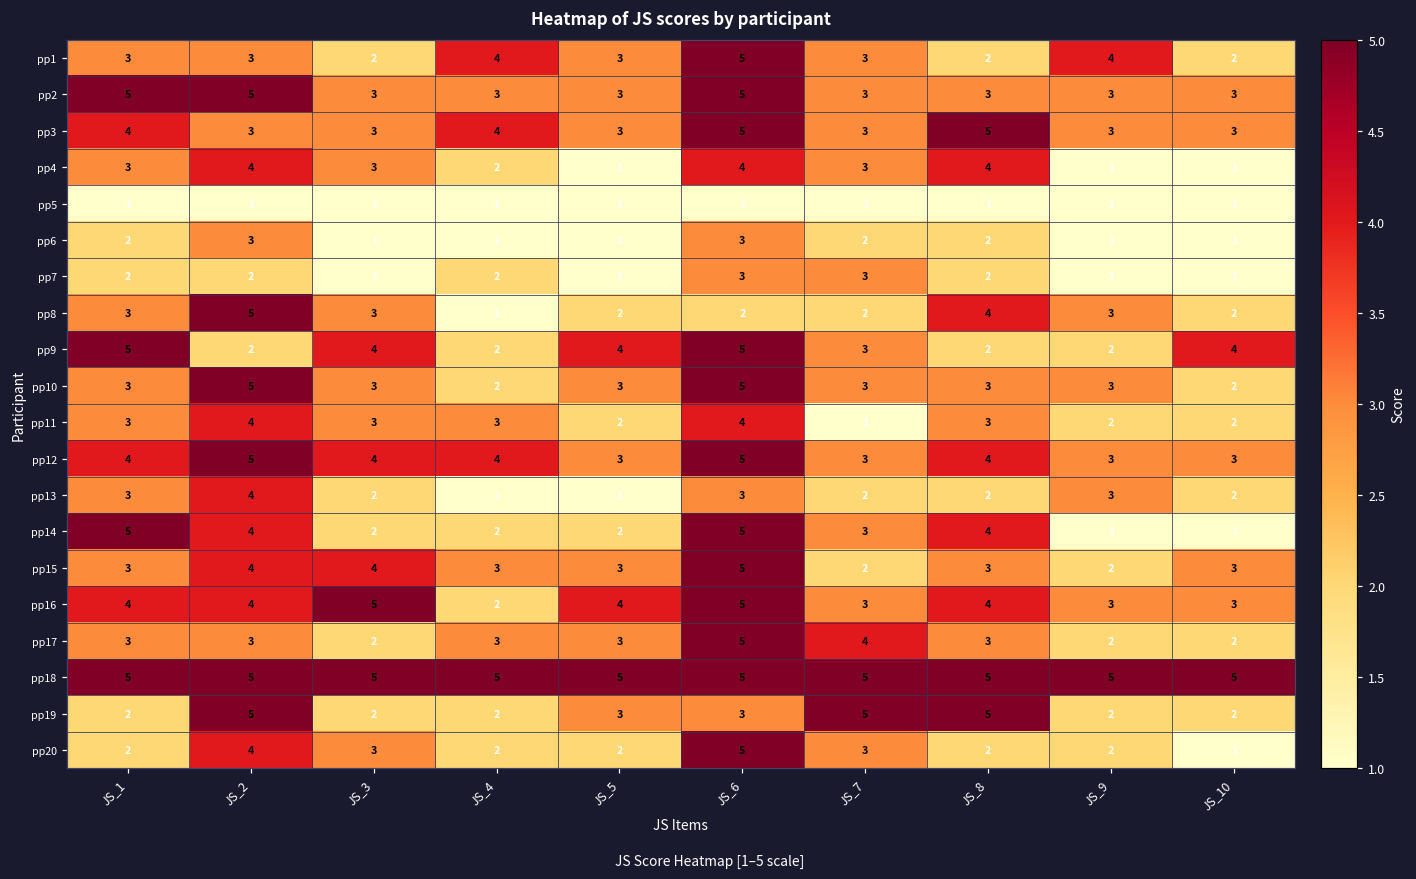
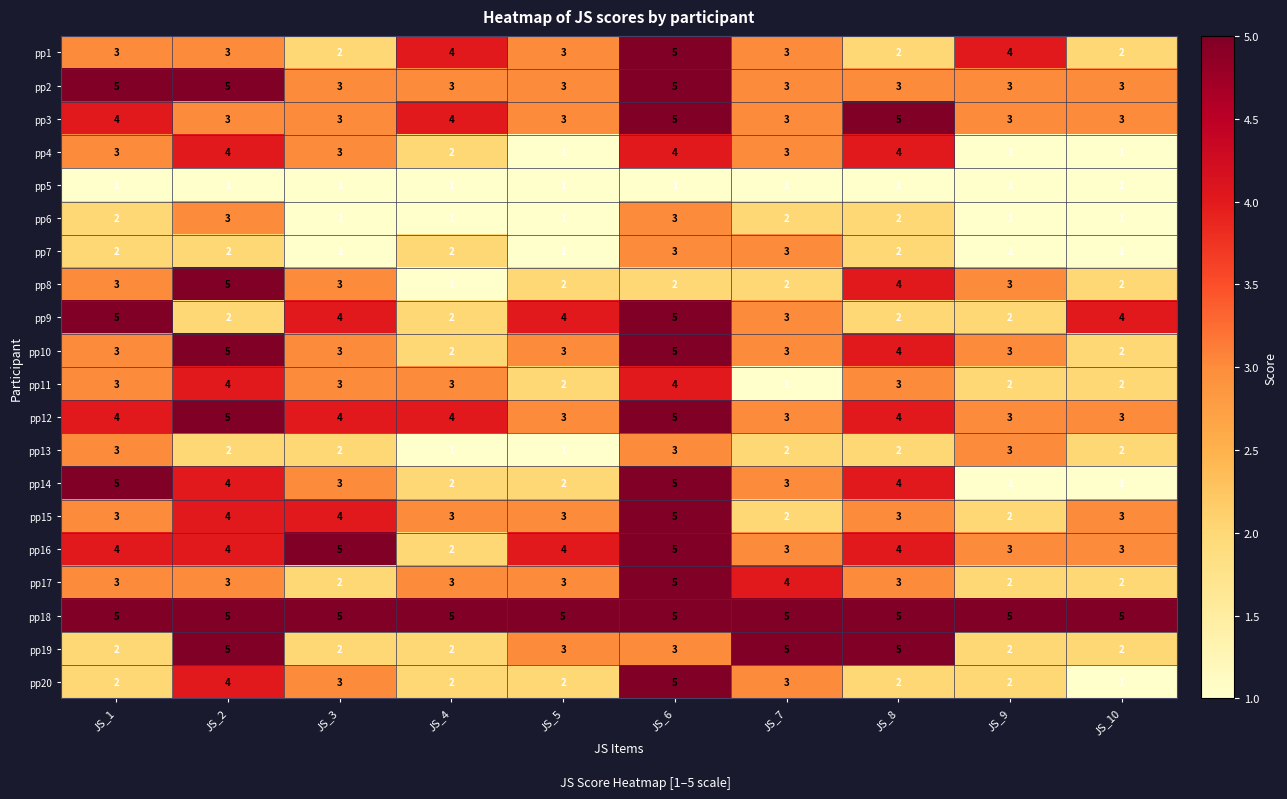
  {
    "pp1": {
      "JS_1": 3,
      "JS_2": 3,
      "JS_3": 2,
      "JS_4": 4,
      "JS_5": 3,
      "JS_6": 5,
      "JS_7": 3,
      "JS_8": 2,
      "JS_9": 4,
      "JS_10": 2
    },
    "pp2": {
      "JS_1": 5,
      "JS_2": 5,
      "JS_3": 3,
      "JS_4": 3,
      "JS_5": 3,
      "JS_6": 5,
      "JS_7": 3,
      "JS_8": 3,
      "JS_9": 3,
      "JS_10": 3
    },
    "pp3": {
      "JS_1": 4,
      "JS_2": 3,
      "JS_3": 3,
      "JS_4": 4,
      "JS_5": 3,
      "JS_6": 5,
      "JS_7": 3,
      "JS_8": 5,
      "JS_9": 3,
      "JS_10": 3
    },
    "pp4": {
      "JS_1": 3,
      "JS_2": 4,
      "JS_3": 3,
      "JS_4": 2,
      "JS_5": 1,
      "JS_6": 4,
      "JS_7": 3,
      "JS_8": 4,
      "JS_9": 1,
      "JS_10": 1
    },
    "pp5": {
      "JS_1": 1,
      "JS_2": 1,
      "JS_3": 1,
      "JS_4": 1,
      "JS_5": 1,
      "JS_6": 1,
      "JS_7": 1,
      "JS_8": 1,
      "JS_9": 1,
      "JS_10": 1
    },
    "pp6": {
      "JS_1": 2,
      "JS_2": 3,
      "JS_3": 1,
      "JS_4": 1,
      "JS_5": 1,
      "JS_6": 3,
      "JS_7": 2,
      "JS_8": 2,
      "JS_9": 1,
      "JS_10": 1
    },
    "pp7": {
      "JS_1": 2,
      "JS_2": 2,
      "JS_3": 1,
      "JS_4": 2,
      "JS_5": 1,
      "JS_6": 3,
      "JS_7": 3,
      "JS_8": 2,
      "JS_9": 1,
      "JS_10": 1
    },
    "pp8": {
      "JS_1": 3,
      "JS_2": 5,
      "JS_3": 3,
      "JS_4": 1,
      "JS_5": 2,
      "JS_6": 2,
      "JS_7": 2,
      "JS_8": 4,
      "JS_9": 3,
      "JS_10": 2
    },
    "pp9": {
      "JS_1": 5,
      "JS_2": 2,
      "JS_3": 4,
      "JS_4": 2,
      "JS_5": 4,
      "JS_6": 5,
      "JS_7": 3,
      "JS_8": 2,
      "JS_9": 2,
      "JS_10": 4
    },
    "pp10": {
      "JS_1": 3,
      "JS_2": 5,
      "JS_3": 3,
      "JS_4": 2,
      "JS_5": 3,
      "JS_6": 5,
      "JS_7": 3,
-     "JS_8": 3,
+     "JS_8": 4,
      "JS_9": 3,
      "JS_10": 2
    },
    "pp11": {
      "JS_1": 3,
      "JS_2": 4,
      "JS_3": 3,
      "JS_4": 3,
      "JS_5": 2,
      "JS_6": 4,
      "JS_7": 1,
      "JS_8": 3,
      "JS_9": 2,
      "JS_10": 2
    },
    "pp12": {
      "JS_1": 4,
      "JS_2": 5,
      "JS_3": 4,
      "JS_4": 4,
      "JS_5": 3,
      "JS_6": 5,
      "JS_7": 3,
      "JS_8": 4,
      "JS_9": 3,
      "JS_10": 3
    },
    "pp13": {
      "JS_1": 3,
-     "JS_2": 4,
+     "JS_2": 2,
      "JS_3": 2,
      "JS_4": 1,
      "JS_5": 1,
      "JS_6": 3,
      "JS_7": 2,
      "JS_8": 2,
      "JS_9": 3,
      "JS_10": 2
    },
    "pp14": {
      "JS_1": 5,
      "JS_2": 4,
-     "JS_3": 2,
+     "JS_3": 3,
      "JS_4": 2,
      "JS_5": 2,
      "JS_6": 5,
      "JS_7": 3,
      "JS_8": 4,
      "JS_9": 1,
      "JS_10": 1
    },
    "pp15": {
      "JS_1": 3,
      "JS_2": 4,
      "JS_3": 4,
      "JS_4": 3,
      "JS_5": 3,
      "JS_6": 5,
      "JS_7": 2,
      "JS_8": 3,
      "JS_9": 2,
      "JS_10": 3
    },
    "pp16": {
      "JS_1": 4,
      "JS_2": 4,
      "JS_3": 5,
      "JS_4": 2,
      "JS_5": 4,
      "JS_6": 5,
      "JS_7": 3,
      "JS_8": 4,
      "JS_9": 3,
      "JS_10": 3
    },
    "pp17": {
      "JS_1": 3,
      "JS_2": 3,
      "JS_3": 2,
      "JS_4": 3,
      "JS_5": 3,
      "JS_6": 5,
      "JS_7": 4,
      "JS_8": 3,
      "JS_9": 2,
      "JS_10": 2
    },
    "pp18": {
      "JS_1": 5,
      "JS_2": 5,
      "JS_3": 5,
      "JS_4": 5,
      "JS_5": 5,
      "JS_6": 5,
      "JS_7": 5,
      "JS_8": 5,
      "JS_9": 5,
      "JS_10": 5
    },
    "pp19": {
      "JS_1": 2,
      "JS_2": 5,
      "JS_3": 2,
      "JS_4": 2,
      "JS_5": 3,
      "JS_6": 3,
      "JS_7": 5,
      "JS_8": 5,
      "JS_9": 2,
      "JS_10": 2
    },
    "pp20": {
      "JS_1": 2,
      "JS_2": 4,
      "JS_3": 3,
      "JS_4": 2,
      "JS_5": 2,
      "JS_6": 5,
      "JS_7": 3,
      "JS_8": 2,
      "JS_9": 2,
      "JS_10": 1
    }
  }
